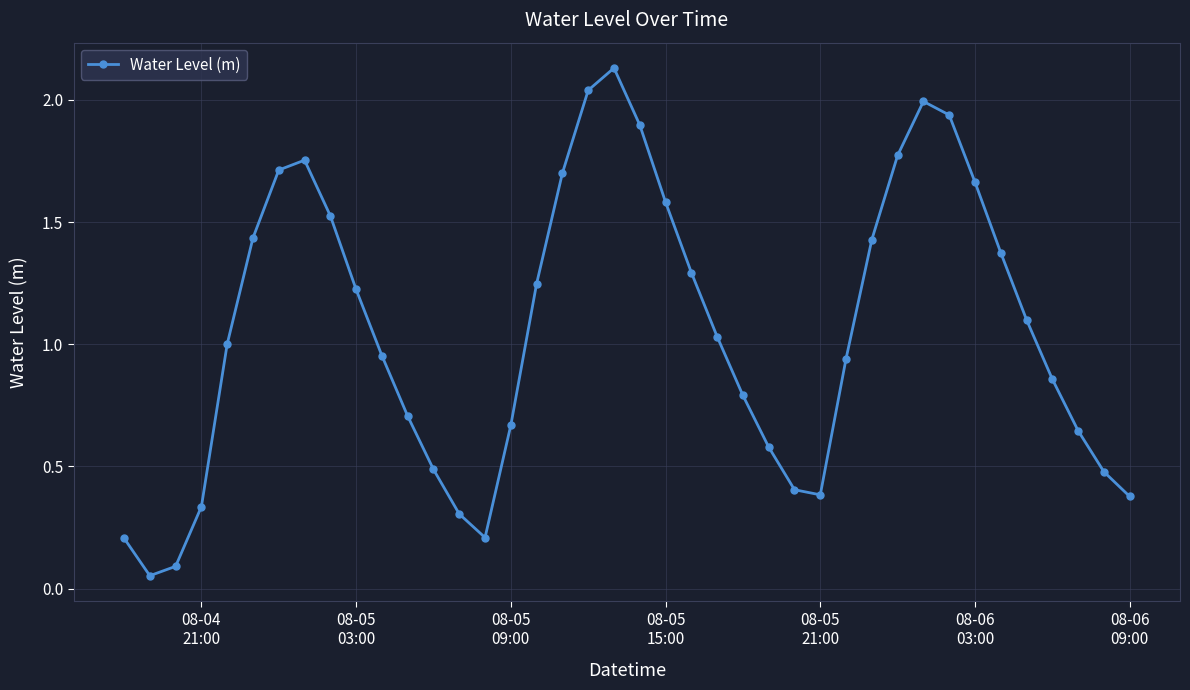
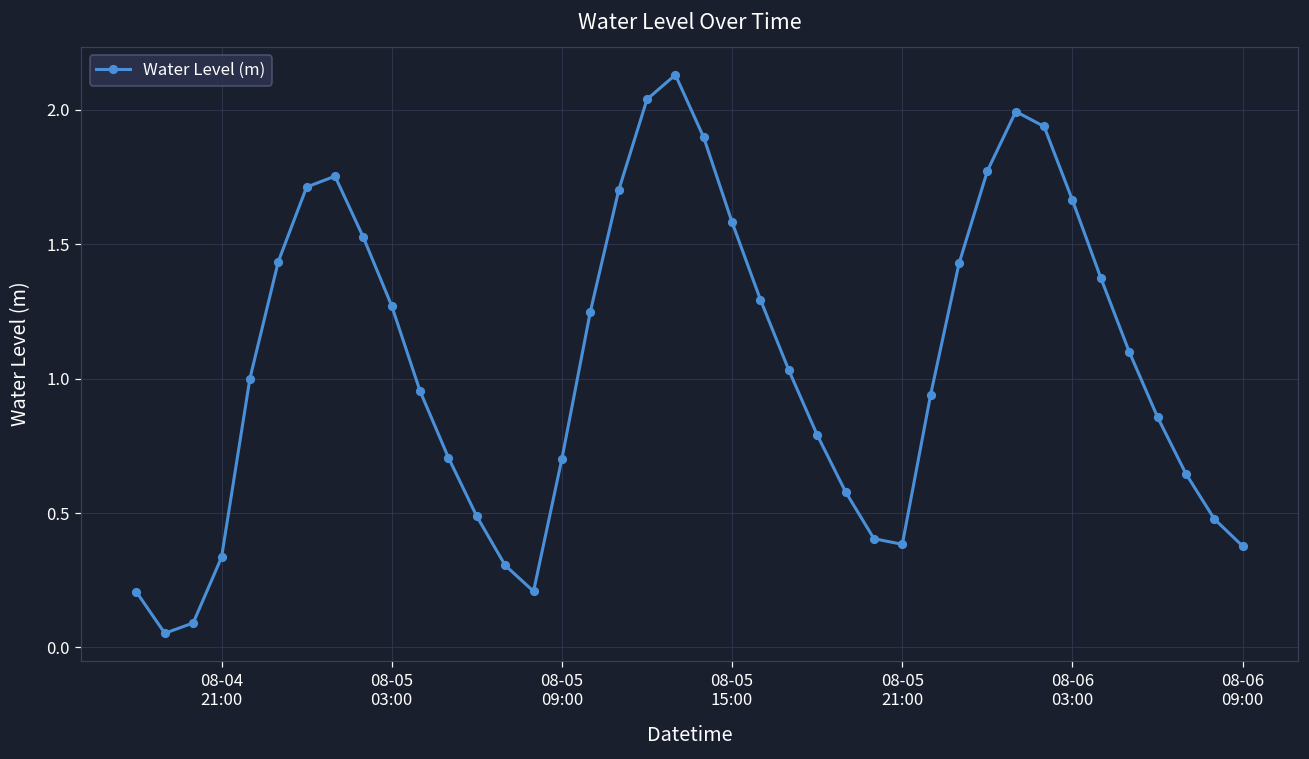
  {
    "08-04 21:00": 0.34,
-   "08-05 03:00": 1.22,
-   "08-05 09:00": 0.67,
+   "08-05 03:00": 1.27,
+   "08-05 09:00": 0.70,
    "08-05 15:00": 1.58,
    "08-05 21:00": 0.38,
    "08-06 03:00": 1.66,
    "08-06 09:00": 0.38
  }
